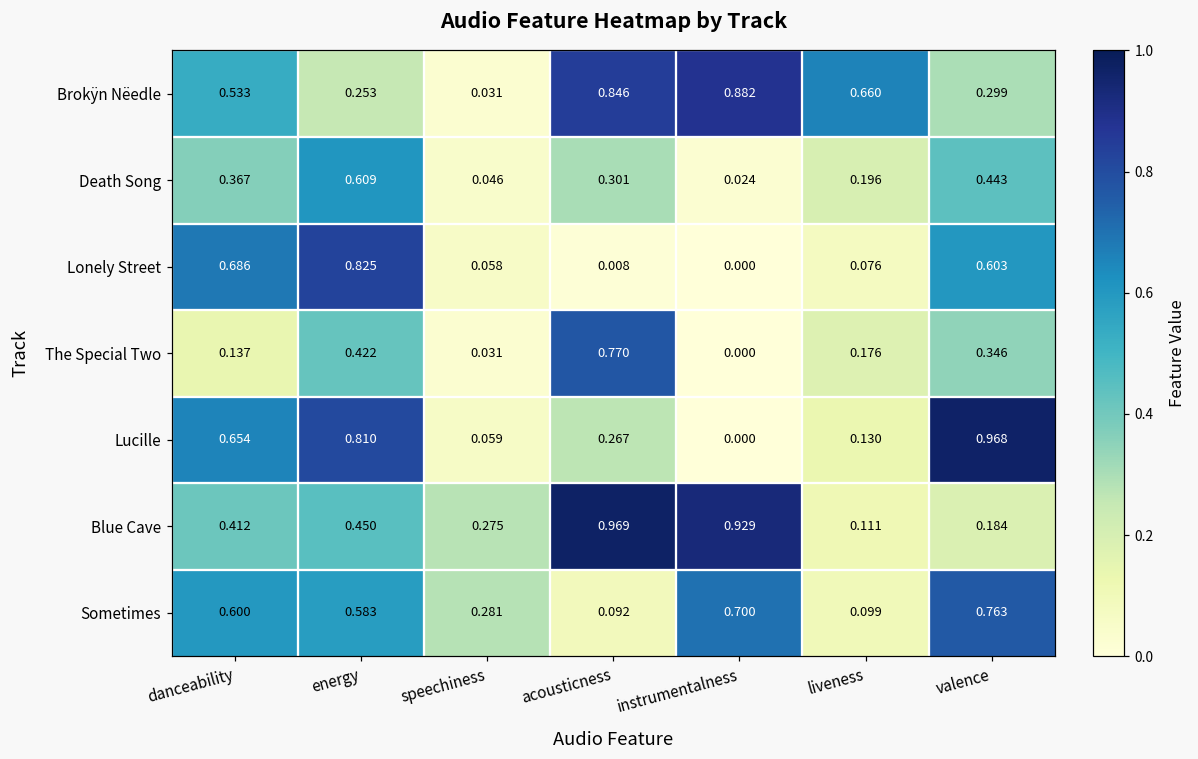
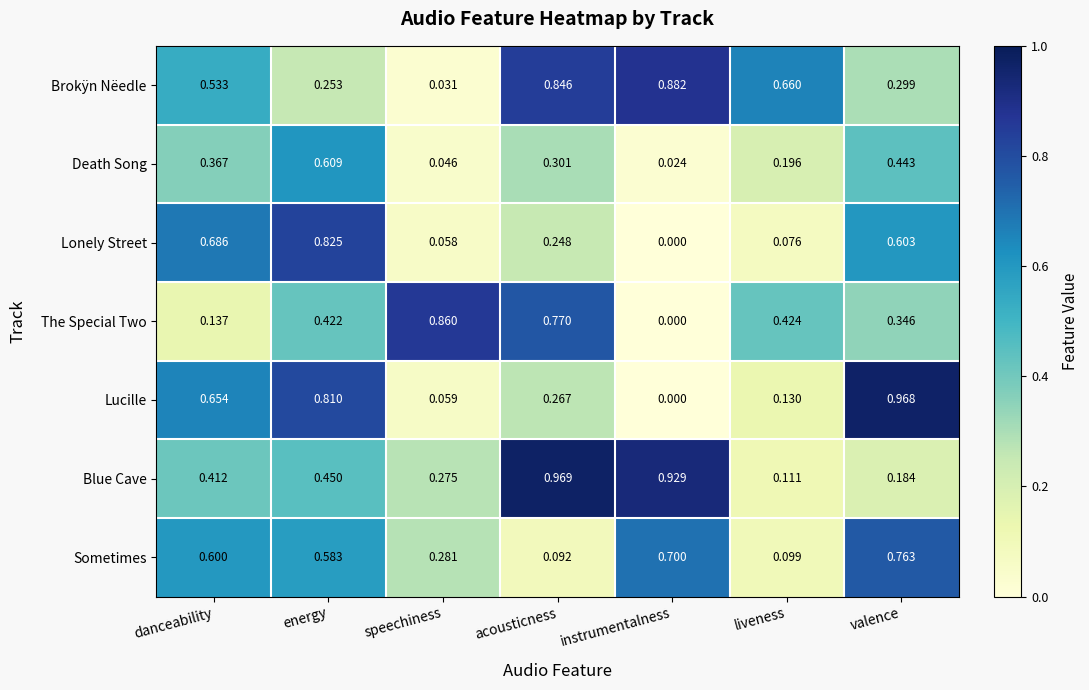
  {
    "Brokÿn Nëedle": {
      "danceability": 0.533,
      "energy": 0.253,
      "speechiness": 0.031,
      "acousticness": 0.846,
      "instrumentalness": 0.882,
      "liveness": 0.660,
      "valence": 0.299
    },
    "Death Song": {
      "danceability": 0.367,
      "energy": 0.609,
      "speechiness": 0.046,
      "acousticness": 0.301,
      "instrumentalness": 0.024,
      "liveness": 0.196,
      "valence": 0.443
    },
    "Lonely Street": {
      "danceability": 0.686,
      "energy": 0.825,
      "speechiness": 0.058,
-     "acousticness": 0.008,
+     "acousticness": 0.248,
      "instrumentalness": 0.000,
      "liveness": 0.076,
      "valence": 0.603
    },
    "The Special Two": {
      "danceability": 0.137,
      "energy": 0.422,
-     "speechiness": 0.031,
+     "speechiness": 0.860,
      "acousticness": 0.770,
      "instrumentalness": 0.000,
-     "liveness": 0.176,
+     "liveness": 0.424,
      "valence": 0.346
    },
    "Lucille": {
      "danceability": 0.654,
      "energy": 0.810,
      "speechiness": 0.059,
      "acousticness": 0.267,
      "instrumentalness": 0.000,
      "liveness": 0.130,
      "valence": 0.968
    },
    "Blue Cave": {
      "danceability": 0.412,
      "energy": 0.450,
      "speechiness": 0.275,
      "acousticness": 0.969,
      "instrumentalness": 0.929,
      "liveness": 0.111,
      "valence": 0.184
    },
    "Sometimes": {
      "danceability": 0.600,
      "energy": 0.583,
      "speechiness": 0.281,
      "acousticness": 0.092,
      "instrumentalness": 0.700,
      "liveness": 0.099,
      "valence": 0.763
    }
  }
